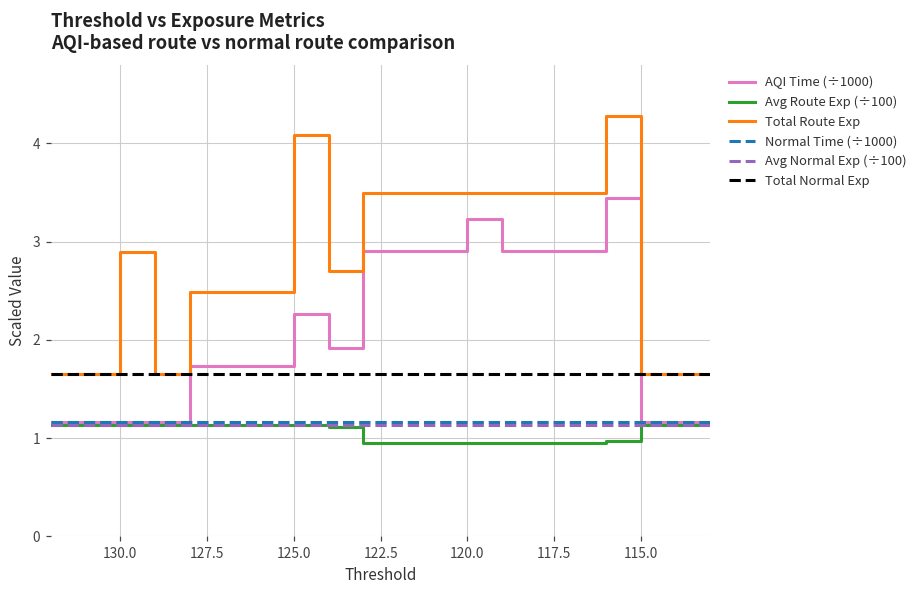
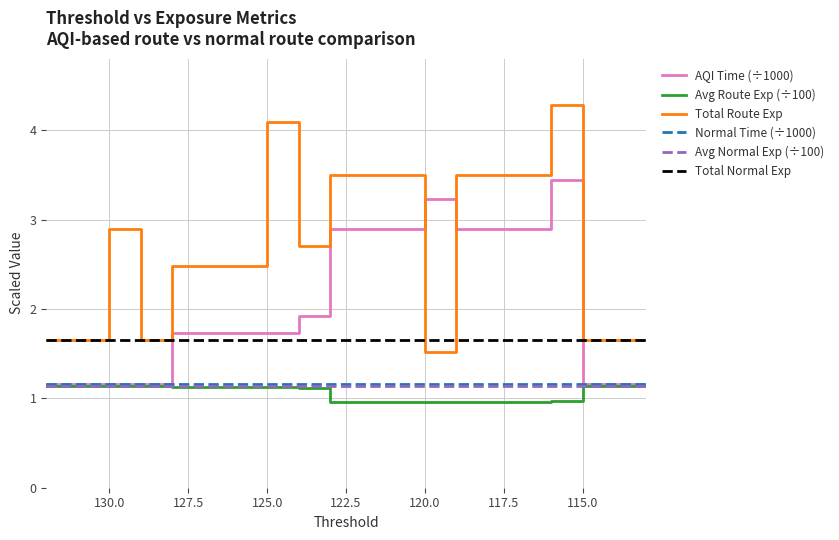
  {
    "AQI Time (÷1000)": {
-     "125.0": 2.3,
+     "125.0": 1.7,
      "120.0": 3.2
    },
    "Avg Route Exp (÷100)": {
      "120.0": 1.0
    },
    "Total Route Exp": {
      "130.0": 2.9,
      "125.0": 4.1,
-     "120.0": 3.5
+     "120.0": 1.5
    },
    "Total Normal Exp": {
      "130.0": 1.7,
      "125.0": 1.7,
      "120.0": 1.7
    }
  }
